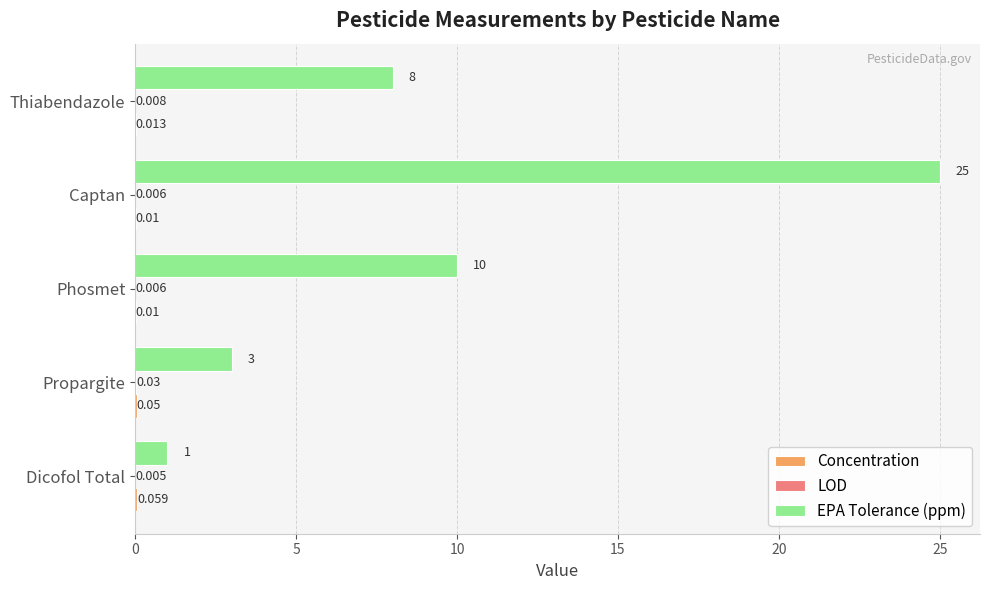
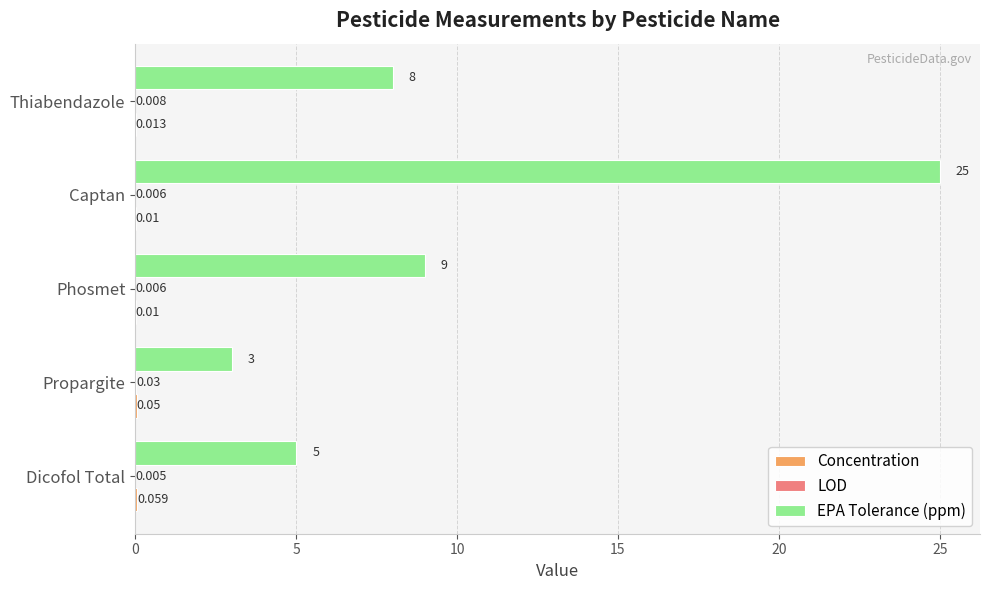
  {
    "EPA Tolerance (ppm)": {
      "Thiabendazole": 8,
      "Captan": 25,
-     "Phosmet": 10,
+     "Phosmet": 9,
      "Propargite": 3,
-     "Dicofol Total": 1
+     "Dicofol Total": 5
    }
  }
